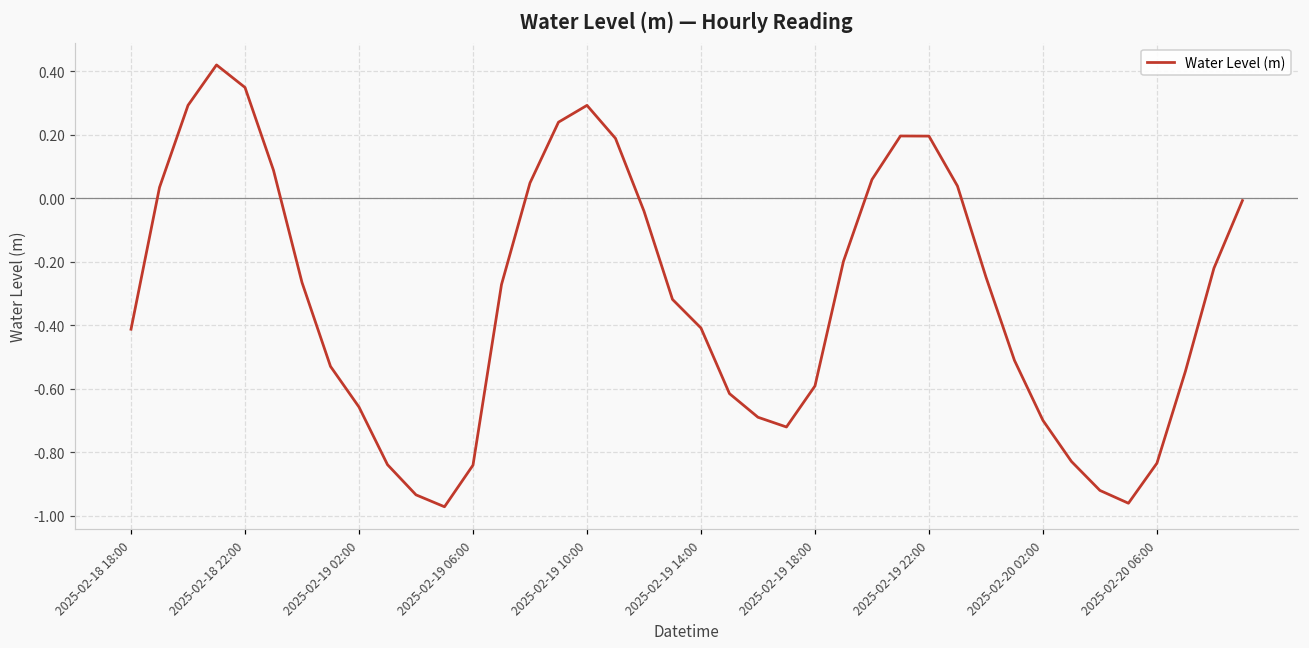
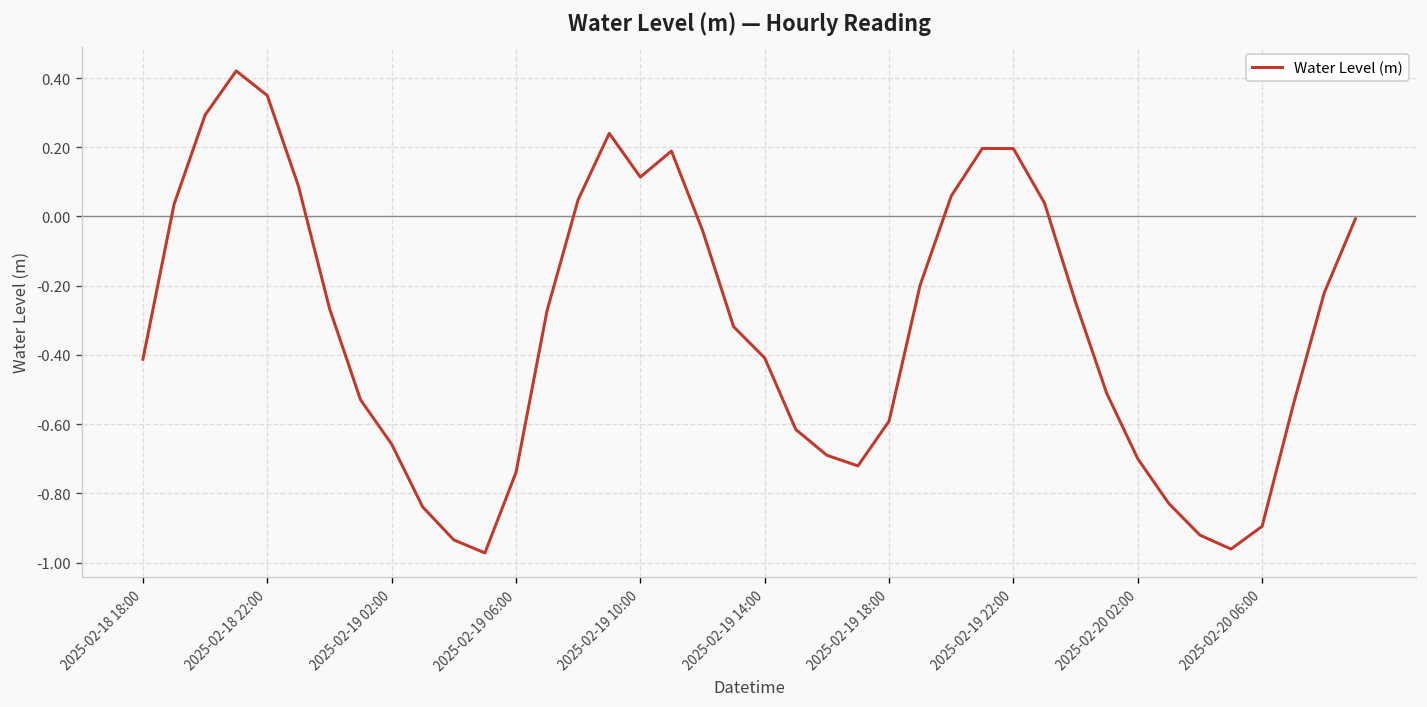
  {
    "2025-02-18 18:00": -0.41,
    "2025-02-18 22:00": 0.35,
    "2025-02-19 02:00": -0.66,
-   "2025-02-19 06:00": -0.84,
-   "2025-02-19 10:00": 0.29,
+   "2025-02-19 06:00": -0.74,
+   "2025-02-19 10:00": 0.11,
    "2025-02-19 14:00": -0.41,
    "2025-02-19 18:00": -0.59,
    "2025-02-19 22:00": 0.20,
    "2025-02-20 02:00": -0.70,
-   "2025-02-20 06:00": -0.83
+   "2025-02-20 06:00": -0.90
  }
